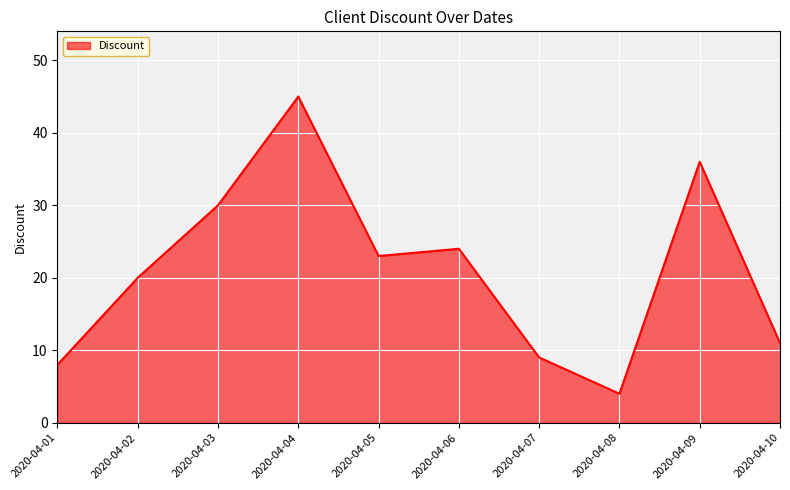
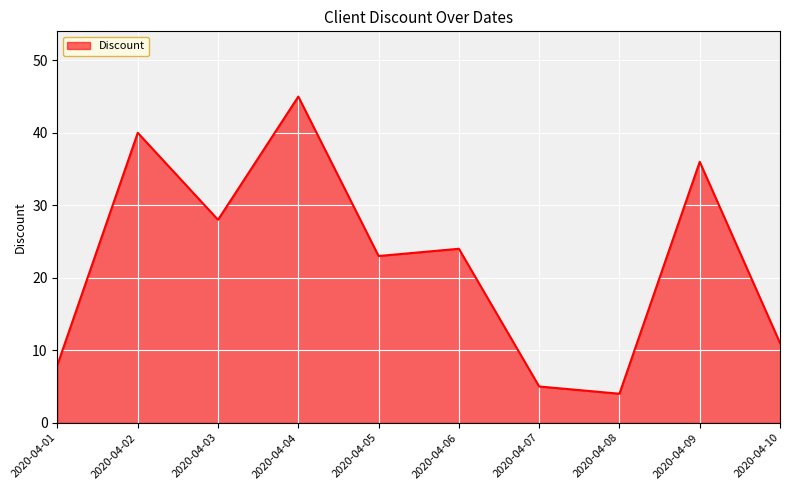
  {
    "2020-04-01": 8,
-   "2020-04-02": 20,
-   "2020-04-03": 30,
+   "2020-04-02": 40,
+   "2020-04-03": 28,
    "2020-04-04": 45,
    "2020-04-05": 23,
    "2020-04-06": 24,
-   "2020-04-07": 9,
+   "2020-04-07": 5,
    "2020-04-08": 4,
    "2020-04-09": 36,
    "2020-04-10": 11
  }
